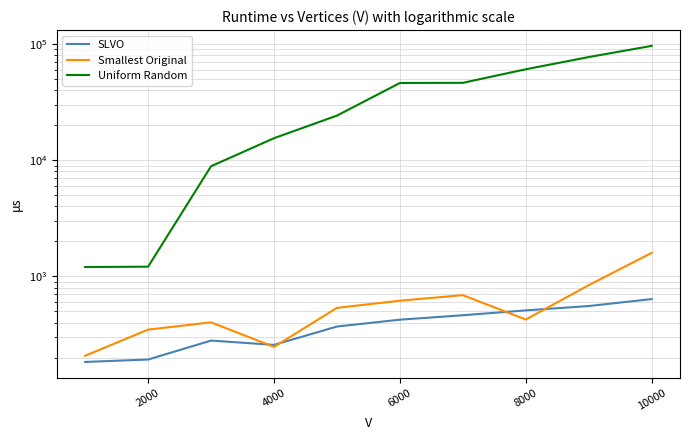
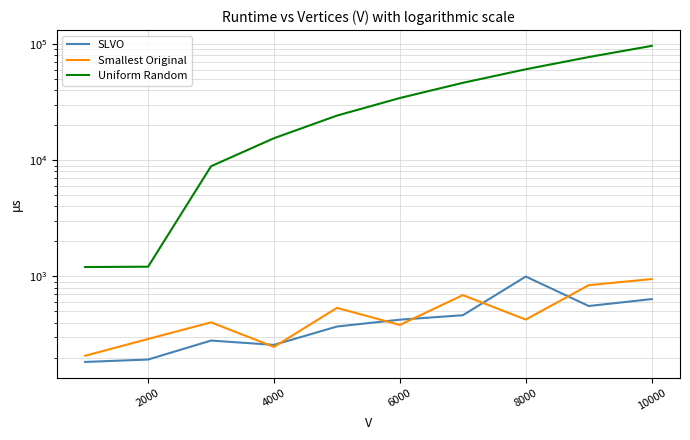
  {
    "SLVO": {
      "2000": 190,
      "6000": 430,
-     "8000": 500,
+     "8000": 1000,
      "10000": 600
    },
    "Smallest Original": {
-     "2000": 350,
-     "6000": 600,
+     "2000": 290,
+     "6000": 380,
      "8000": 430,
-     "10000": 1600
+     "10000": 1000
    },
    "Uniform Random": {
      "2000": 1200,
      "4000": 15000,
-     "6000": 46000,
+     "6000": 34000,
      "8000": 60000,
      "10000": 100000
    }
  }
